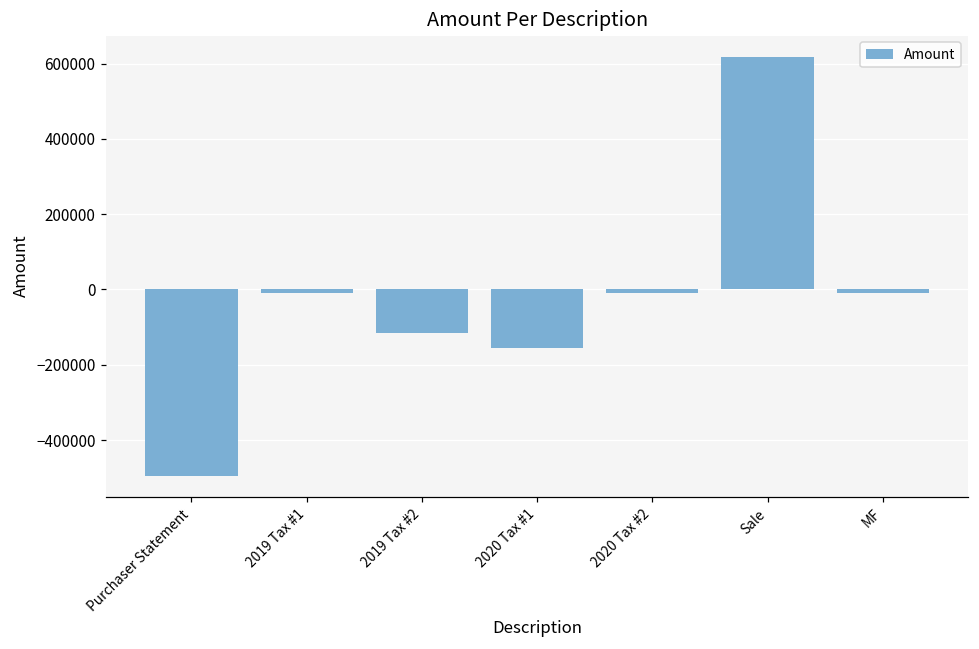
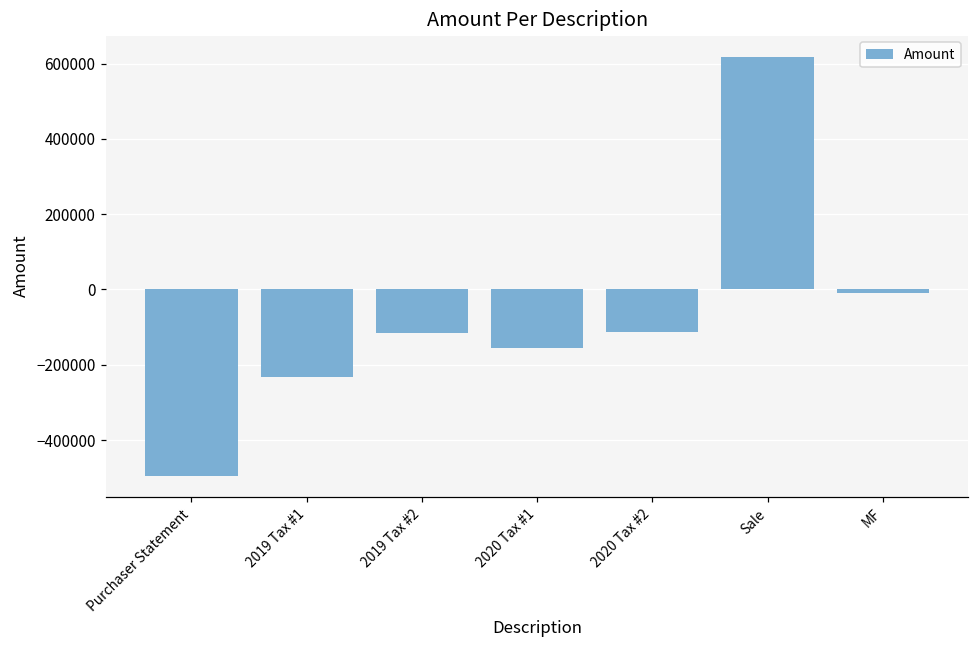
  {
    "Purchaser Statement": -490000,
-   "2019 Tax #1": -10000,
+   "2019 Tax #1": -230000,
    "2019 Tax #2": -110000,
    "2020 Tax #1": -160000,
-   "2020 Tax #2": -10000,
+   "2020 Tax #2": -110000,
    "Sale": 620000,
    "MF": -10000
  }
